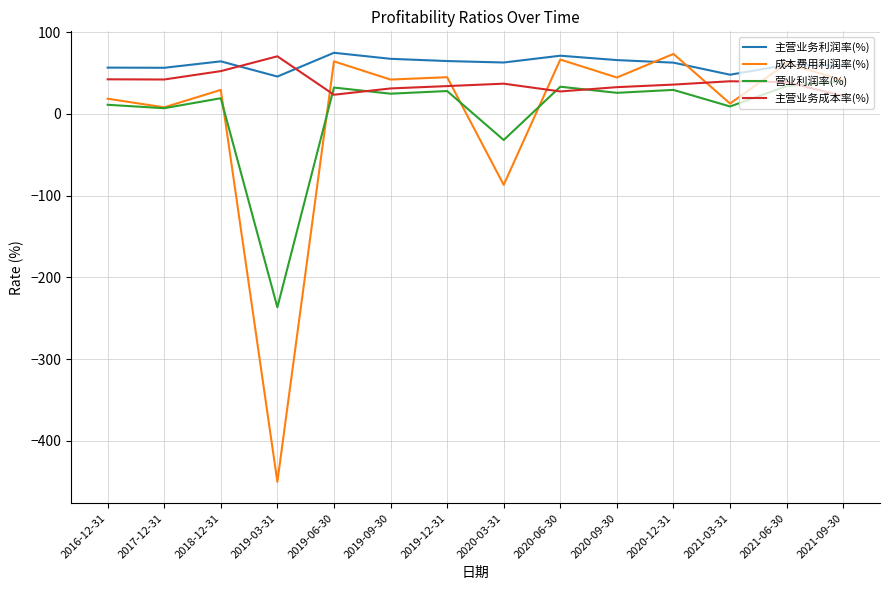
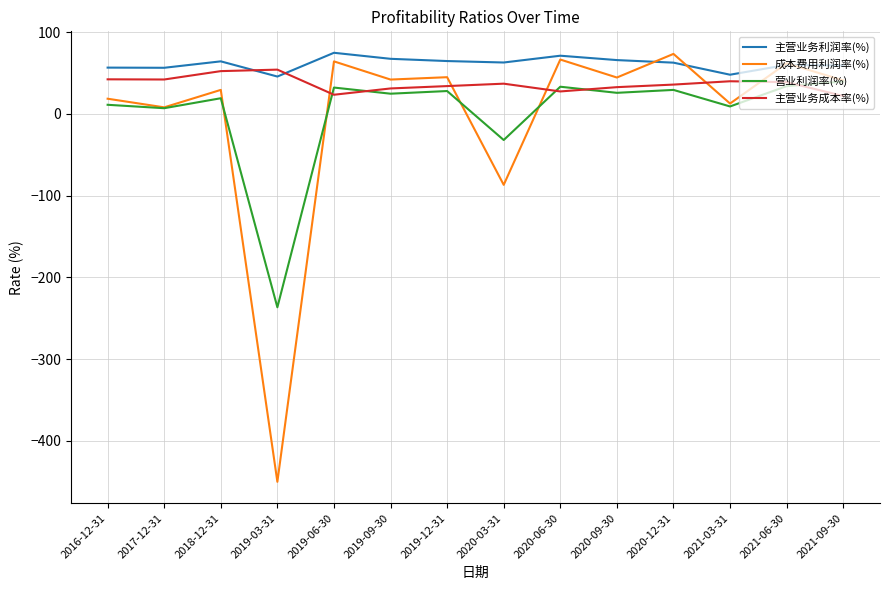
  {
    "主营业务利润率(%)": {
      "2016-12-31": 60,
      "2017-12-31": 60,
      "2018-12-31": 60,
      "2019-03-31": 50,
      "2019-06-30": 70,
      "2019-09-30": 70,
      "2019-12-31": 60,
      "2020-03-31": 60,
      "2020-06-30": 70,
      "2020-09-30": 70,
      "2020-12-31": 60,
      "2021-03-31": 50
    },
    "成本费用利润率(%)": {
      "2016-12-31": 20,
      "2018-12-31": 30,
      "2019-03-31": -450,
      "2019-06-30": 60,
      "2019-09-30": 40,
      "2019-12-31": 40,
      "2020-03-31": -90,
      "2020-06-30": 70,
      "2020-09-30": 40,
      "2020-12-31": 70,
      "2021-03-31": 10
    },
    "营业利润率(%)": {
      "2016-12-31": 10,
      "2018-12-31": 20,
      "2019-03-31": -240,
      "2019-06-30": 30,
      "2019-09-30": 20,
      "2019-12-31": 30,
      "2020-03-31": -30,
      "2020-06-30": 30,
      "2020-09-30": 30,
      "2020-12-31": 30,
      "2021-03-31": 10
    },
    "主营业务成本率(%)": {
      "2016-12-31": 40,
      "2017-12-31": 40,
      "2018-12-31": 50,
-     "2019-03-31": 70,
+     "2019-03-31": 50,
      "2019-06-30": 20,
      "2019-09-30": 30,
      "2019-12-31": 30,
      "2020-03-31": 40,
      "2020-06-30": 30,
      "2020-09-30": 30,
      "2020-12-31": 40,
      "2021-03-31": 40
    }
  }
